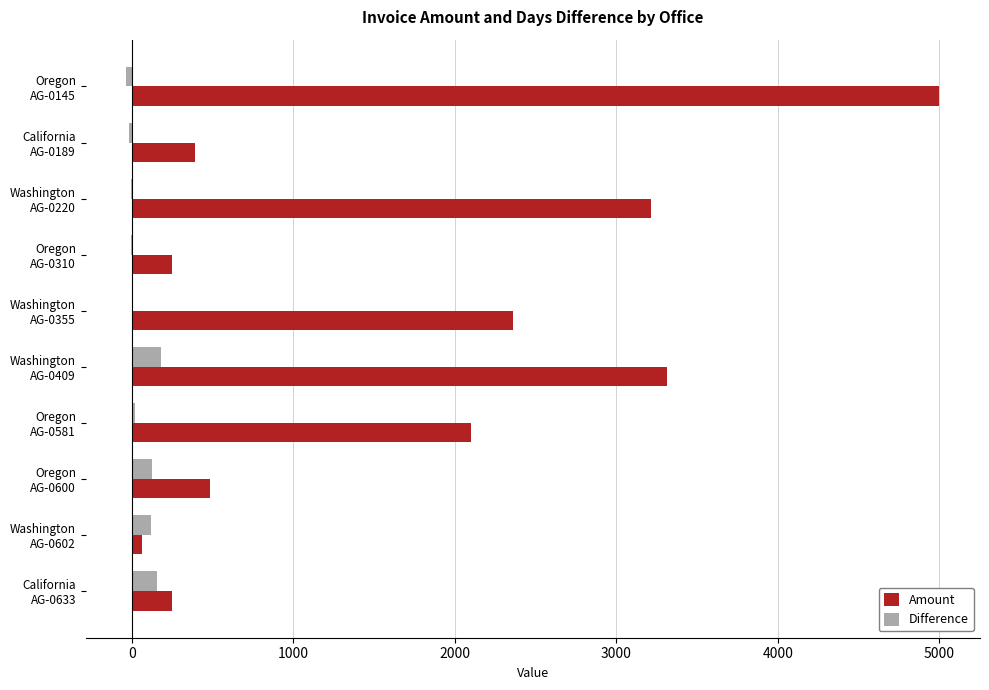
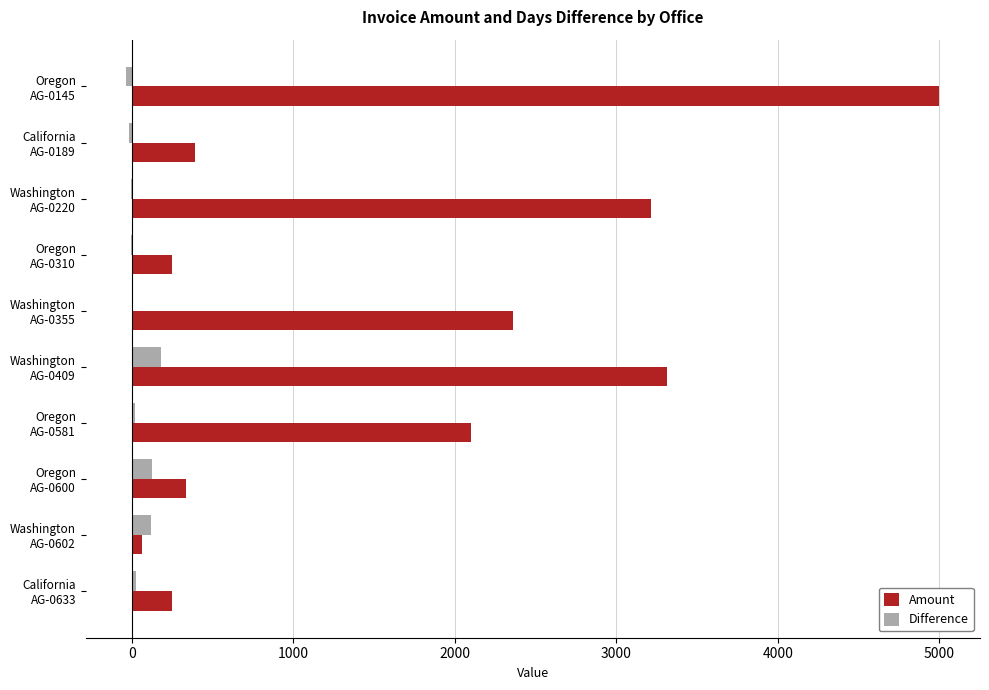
  {
    "Amount": {
      "Oregon AG-0145": 5000,
      "California AG-0189": 390,
      "Washington AG-0220": 3210,
      "Oregon AG-0310": 250,
      "Washington AG-0355": 2360,
      "Washington AG-0409": 3310,
      "Oregon AG-0581": 2100,
-     "Oregon AG-0600": 480,
+     "Oregon AG-0600": 340,
      "Washington AG-0602": 70,
      "California AG-0633": 250
    },
    "Difference": {
      "Oregon AG-0145": -30,
      "California AG-0189": -20,
      "Washington AG-0409": 180,
      "Oregon AG-0581": 20,
      "Oregon AG-0600": 120,
      "Washington AG-0602": 120,
-     "California AG-0633": 160
+     "California AG-0633": 30
    }
  }
